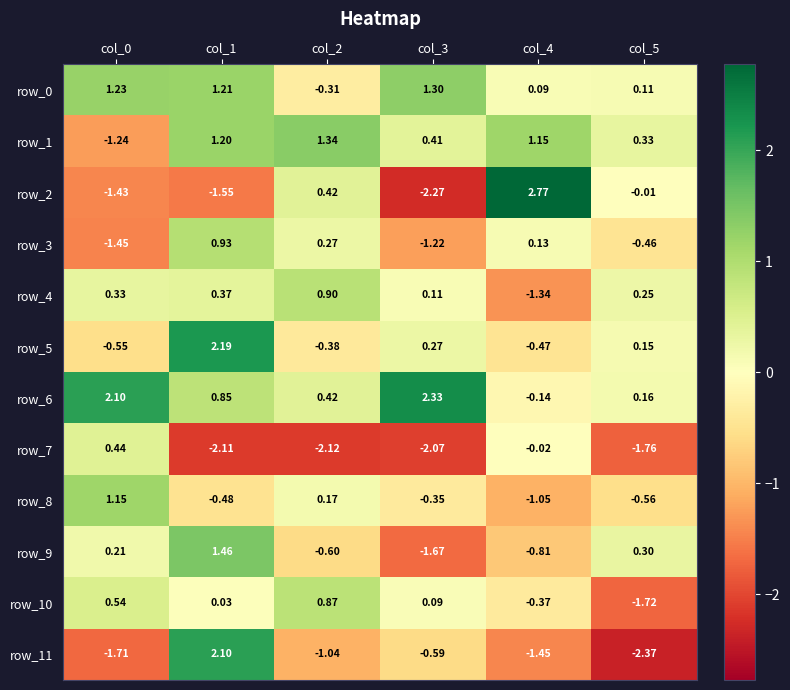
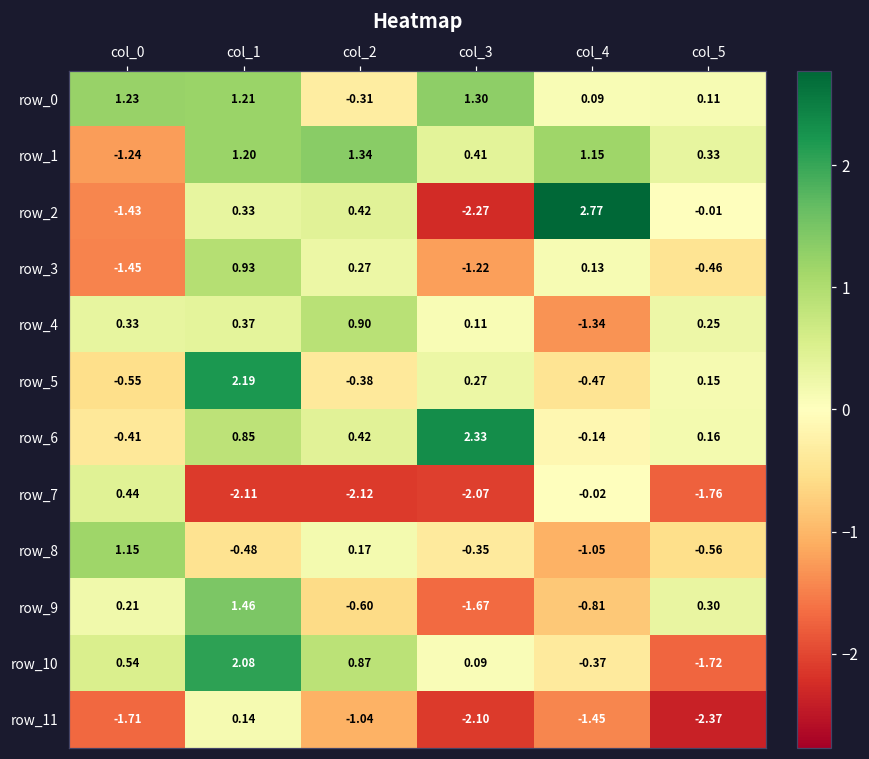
  {
    "row_0": {
      "col_0": 1.23,
      "col_1": 1.21,
      "col_2": -0.31,
      "col_3": 1.30,
      "col_4": 0.09,
      "col_5": 0.11
    },
    "row_1": {
      "col_0": -1.24,
      "col_1": 1.20,
      "col_2": 1.34,
      "col_3": 0.41,
      "col_4": 1.15,
      "col_5": 0.33
    },
    "row_2": {
      "col_0": -1.43,
-     "col_1": -1.55,
+     "col_1": 0.33,
      "col_2": 0.42,
      "col_3": -2.27,
      "col_4": 2.77,
      "col_5": -0.01
    },
    "row_3": {
      "col_0": -1.45,
      "col_1": 0.93,
      "col_2": 0.27,
      "col_3": -1.22,
      "col_4": 0.13,
      "col_5": -0.46
    },
    "row_4": {
      "col_0": 0.33,
      "col_1": 0.37,
      "col_2": 0.90,
      "col_3": 0.11,
      "col_4": -1.34,
      "col_5": 0.25
    },
    "row_5": {
      "col_0": -0.55,
      "col_1": 2.19,
      "col_2": -0.38,
      "col_3": 0.27,
      "col_4": -0.47,
      "col_5": 0.15
    },
    "row_6": {
-     "col_0": 2.10,
+     "col_0": -0.41,
      "col_1": 0.85,
      "col_2": 0.42,
      "col_3": 2.33,
      "col_4": -0.14,
      "col_5": 0.16
    },
    "row_7": {
      "col_0": 0.44,
      "col_1": -2.11,
      "col_2": -2.12,
      "col_3": -2.07,
      "col_4": -0.02,
      "col_5": -1.76
    },
    "row_8": {
      "col_0": 1.15,
      "col_1": -0.48,
      "col_2": 0.17,
      "col_3": -0.35,
      "col_4": -1.05,
      "col_5": -0.56
    },
    "row_9": {
      "col_0": 0.21,
      "col_1": 1.46,
      "col_2": -0.60,
      "col_3": -1.67,
      "col_4": -0.81,
      "col_5": 0.30
    },
    "row_10": {
      "col_0": 0.54,
-     "col_1": 0.03,
+     "col_1": 2.08,
      "col_2": 0.87,
      "col_3": 0.09,
      "col_4": -0.37,
      "col_5": -1.72
    },
    "row_11": {
      "col_0": -1.71,
-     "col_1": 2.10,
+     "col_1": 0.14,
      "col_2": -1.04,
-     "col_3": -0.59,
+     "col_3": -2.10,
      "col_4": -1.45,
      "col_5": -2.37
    }
  }
